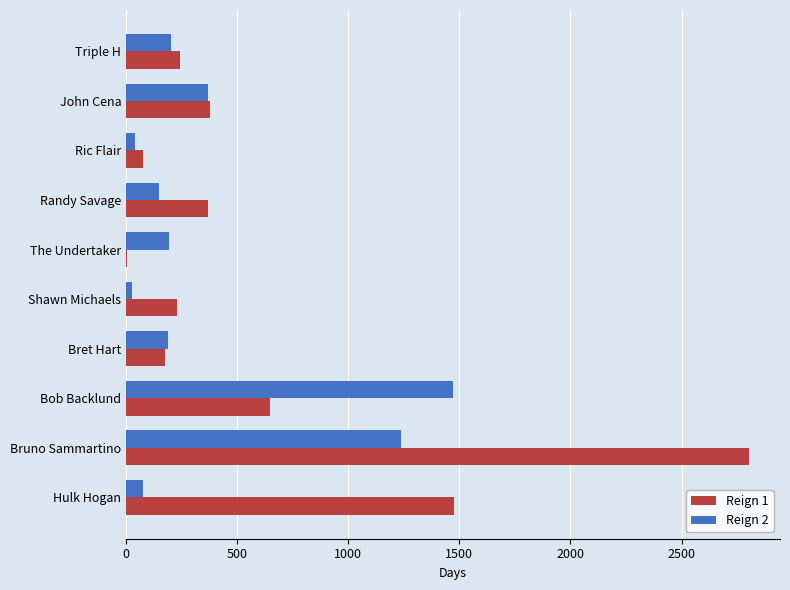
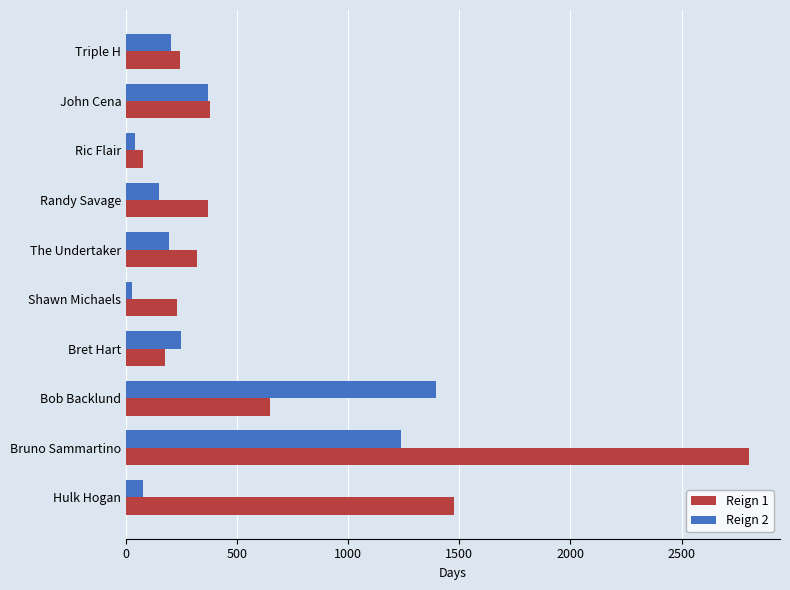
  {
    "Reign 1": {
      "Triple H": 240,
      "John Cena": 380,
      "Ric Flair": 80,
      "Randy Savage": 370,
-     "The Undertaker": 10,
+     "The Undertaker": 320,
      "Shawn Michaels": 230,
      "Bret Hart": 170,
      "Bob Backlund": 650,
      "Bruno Sammartino": 2800,
      "Hulk Hogan": 1470
    },
    "Reign 2": {
      "Triple H": 200,
      "John Cena": 370,
      "Ric Flair": 40,
      "Randy Savage": 150,
      "The Undertaker": 190,
      "Shawn Michaels": 30,
-     "Bret Hart": 190,
-     "Bob Backlund": 1470,
+     "Bret Hart": 250,
+     "Bob Backlund": 1400,
      "Bruno Sammartino": 1240,
      "Hulk Hogan": 80
    }
  }
